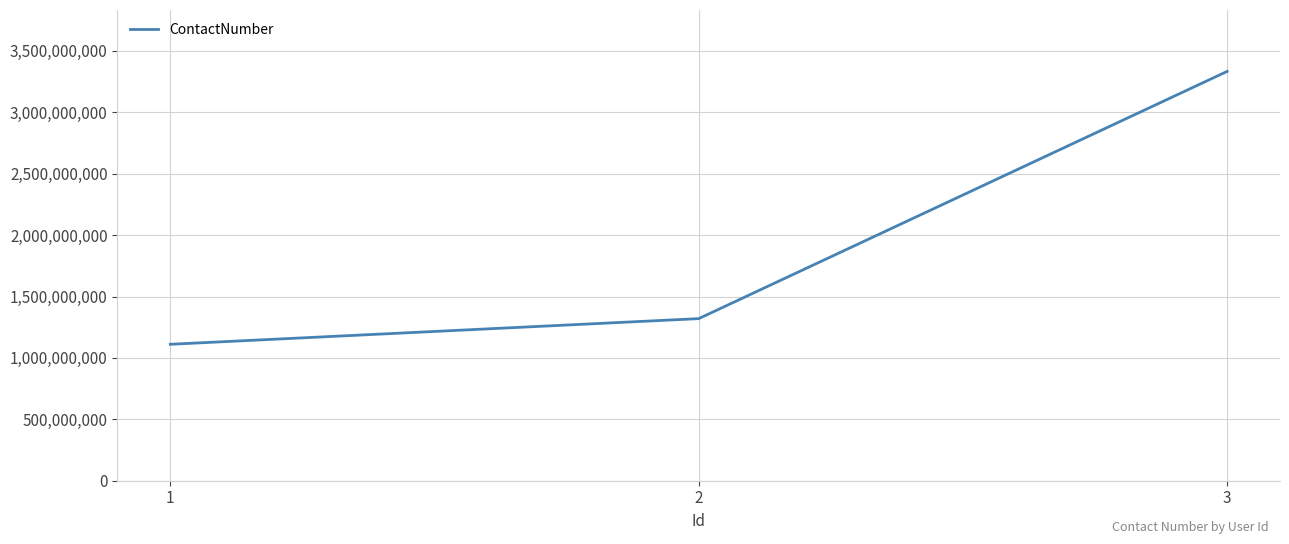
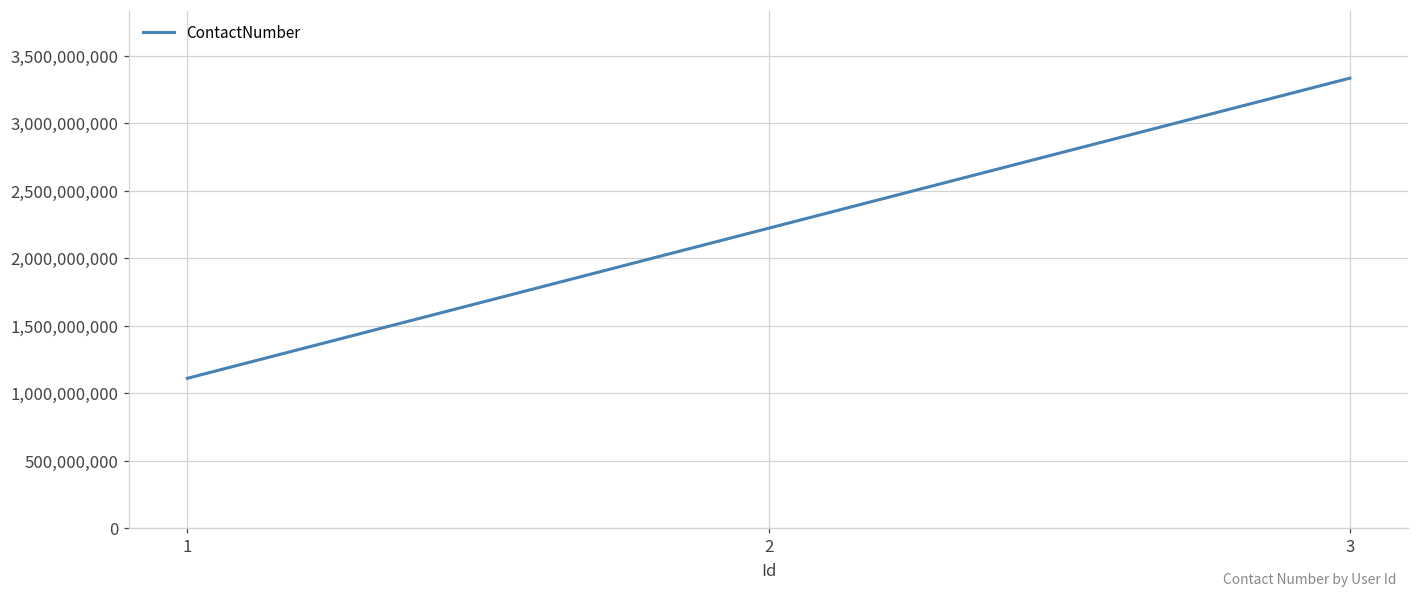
  {
    "1": "1,110,000,000",
-   "2": "1,320,000,000",
+   "2": "2,220,000,000",
    "3": "3,330,000,000"
  }
